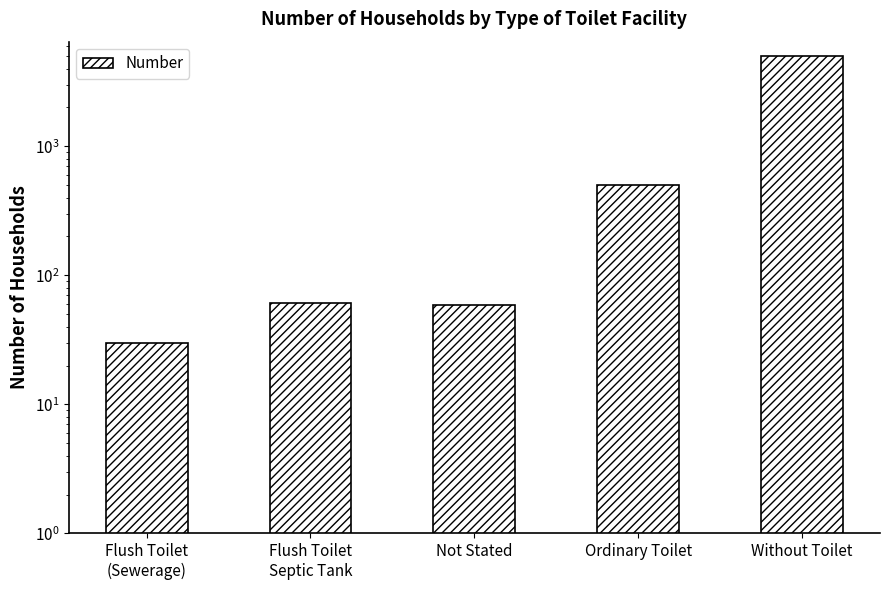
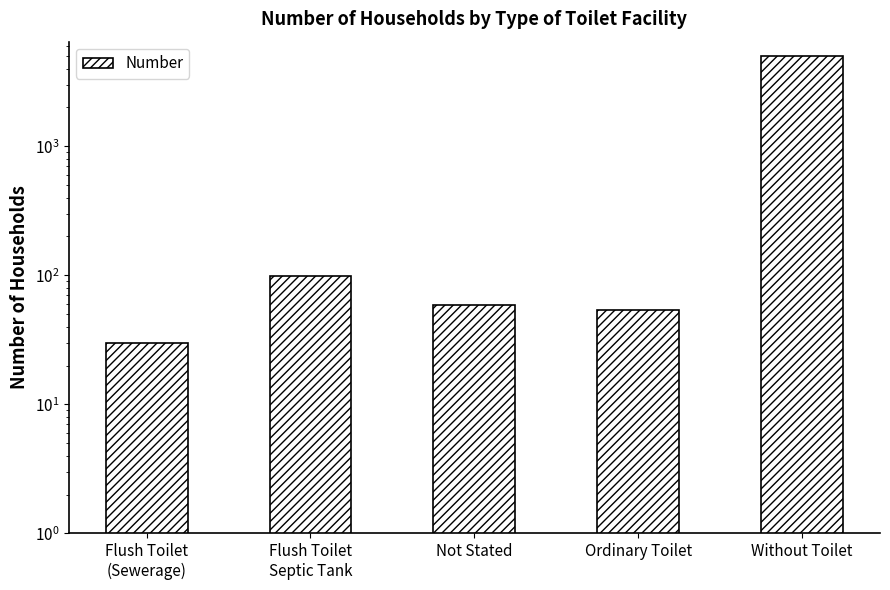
  {
    "Flush Toilet (Sewerage)": 30,
-   "Flush Toilet Septic Tank": 60,
+   "Flush Toilet Septic Tank": 100,
    "Not Stated": 60,
-   "Ordinary Toilet": 500,
+   "Ordinary Toilet": 54,
    "Without Toilet": 5000
  }
